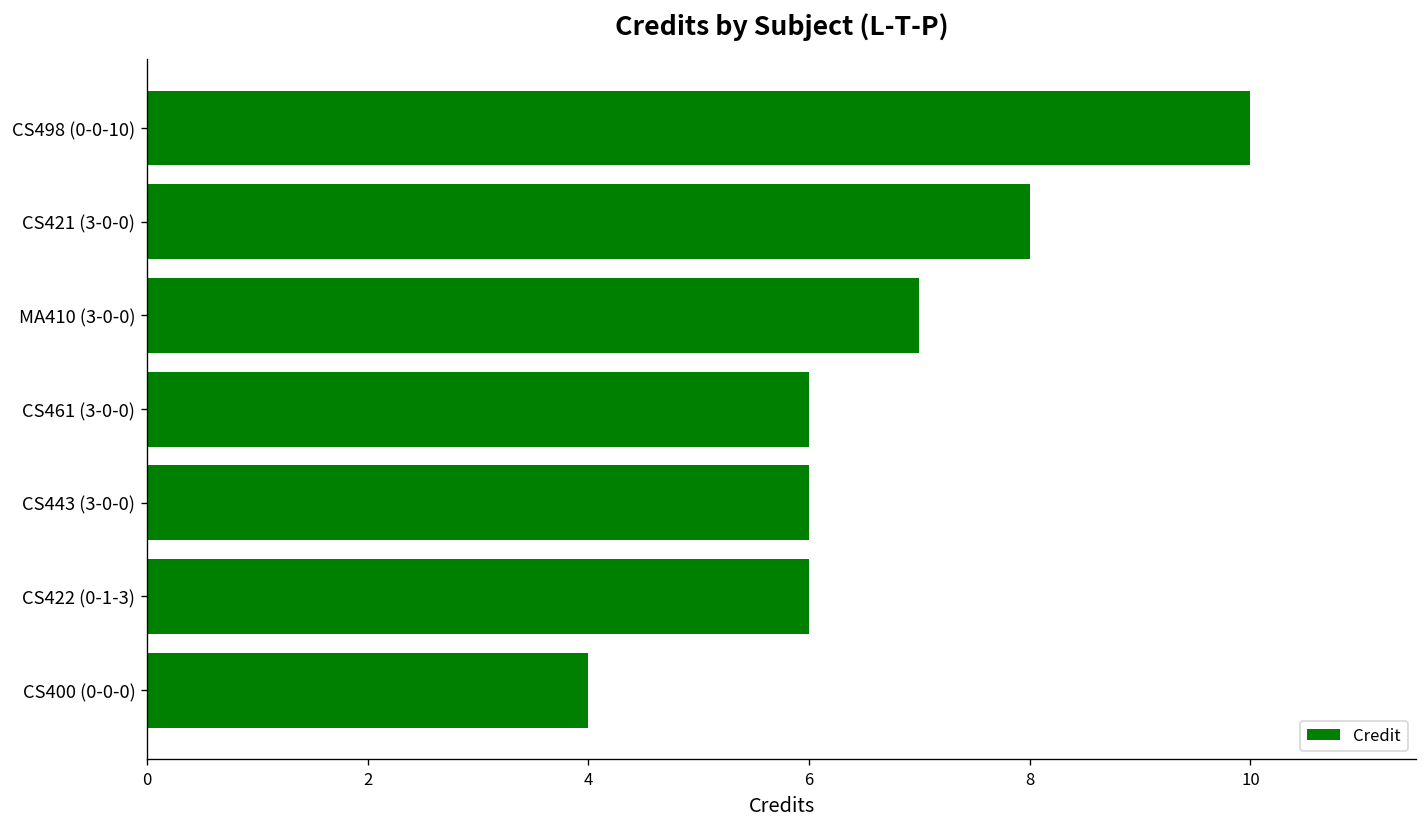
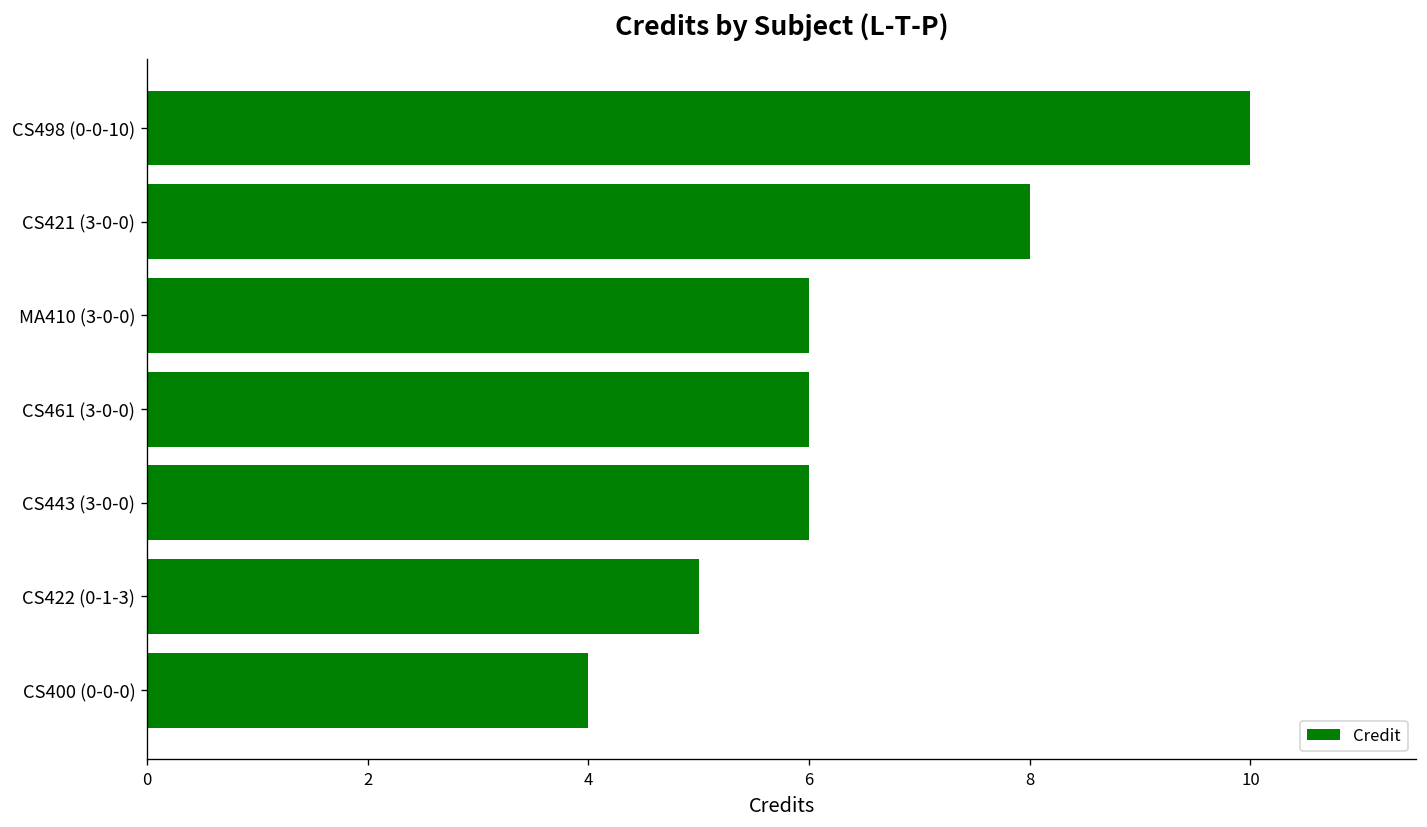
  {
    "CS498 (0-0-10)": 10,
    "CS421 (3-0-0)": 8,
-   "MA410 (3-0-0)": 7,
+   "MA410 (3-0-0)": 6,
    "CS461 (3-0-0)": 6,
    "CS443 (3-0-0)": 6,
-   "CS422 (0-1-3)": 6,
+   "CS422 (0-1-3)": 5,
    "CS400 (0-0-0)": 4
  }
